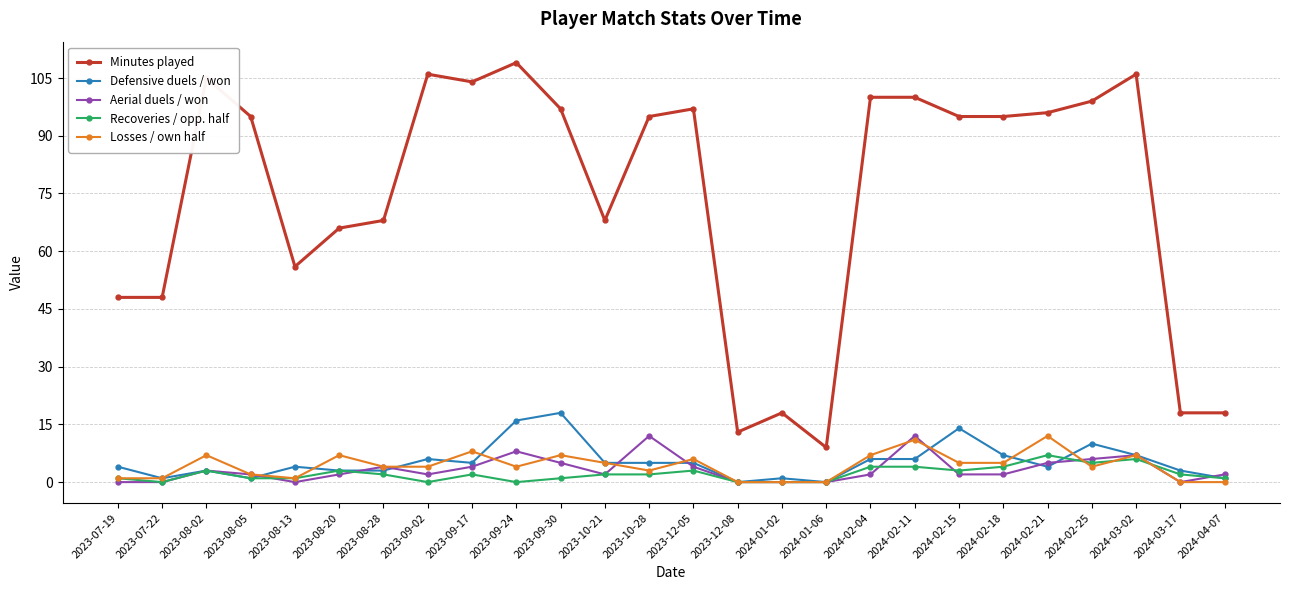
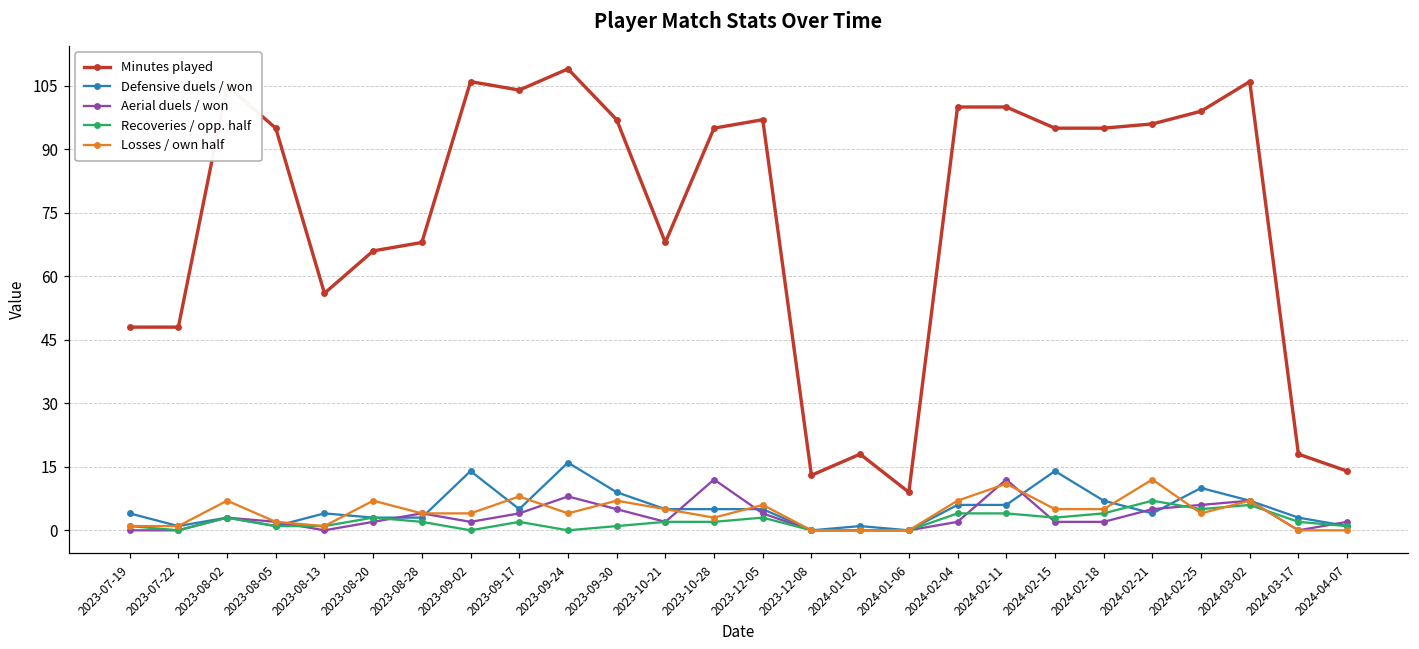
  {
    "Minutes played": {
      "2023-07-19": 48,
      "2023-07-22": 48,
      "2023-08-05": 95,
      "2023-08-13": 56,
      "2023-08-20": 66,
      "2023-08-28": 68,
      "2023-09-02": 106,
      "2023-09-17": 104,
      "2023-09-24": 109,
      "2023-09-30": 97,
      "2023-10-21": 68,
      "2023-10-28": 95,
      "2023-12-05": 97,
      "2023-12-08": 13,
      "2024-01-02": 18,
      "2024-01-06": 9,
      "2024-02-04": 100,
      "2024-02-11": 100,
      "2024-02-15": 95,
      "2024-02-18": 95,
      "2024-02-21": 96,
      "2024-02-25": 99,
      "2024-03-02": 106,
      "2024-03-17": 18,
-     "2024-04-07": 18
+     "2024-04-07": 14
    },
    "Defensive duels / won": {
      "2023-07-19": 4,
      "2023-08-13": 4,
      "2023-08-28": 3,
-     "2023-09-02": 6,
+     "2023-09-02": 14,
      "2023-09-17": 5,
      "2023-09-24": 16,
-     "2023-09-30": 18,
+     "2023-09-30": 9,
      "2023-10-28": 5,
      "2023-12-05": 5,
      "2024-01-02": 1,
      "2024-02-04": 6,
      "2024-02-11": 6,
      "2024-02-15": 14,
      "2024-02-18": 7,
      "2024-02-21": 4,
      "2024-02-25": 10,
      "2024-03-17": 3
    },
    "Aerial duels / won": {
      "2023-07-19": 0,
      "2023-08-13": 0,
      "2023-08-20": 2,
      "2023-09-02": 2,
      "2023-09-17": 4,
      "2023-09-24": 8,
      "2023-09-30": 5,
      "2023-10-28": 12,
      "2023-12-05": 4,
      "2024-02-04": 2,
      "2024-02-11": 12,
      "2024-02-15": 2,
      "2024-02-18": 2,
      "2024-02-21": 5,
      "2024-02-25": 6,
      "2024-04-07": 2
    },
    "Recoveries / opp. half": {
      "2023-08-28": 2,
      "2023-09-02": 0,
      "2023-09-17": 2,
      "2023-09-24": 0,
      "2023-09-30": 1,
      "2023-10-28": 2,
      "2023-12-05": 3,
      "2024-02-04": 4,
      "2024-02-11": 4,
      "2024-02-15": 3,
      "2024-02-18": 4,
      "2024-02-21": 7,
      "2024-02-25": 5,
      "2024-03-02": 6,
      "2024-03-17": 2
    },
    "Losses / own half": {
      "2023-08-02": 7,
      "2023-08-20": 7,
      "2023-09-02": 4,
      "2023-09-17": 8,
      "2023-09-24": 4,
      "2023-09-30": 7,
      "2023-10-28": 3,
      "2023-12-05": 6,
      "2024-02-04": 7,
      "2024-02-11": 11,
      "2024-02-15": 5,
      "2024-02-18": 5,
      "2024-02-21": 12,
      "2024-02-25": 4,
      "2024-04-07": 0
    }
  }
